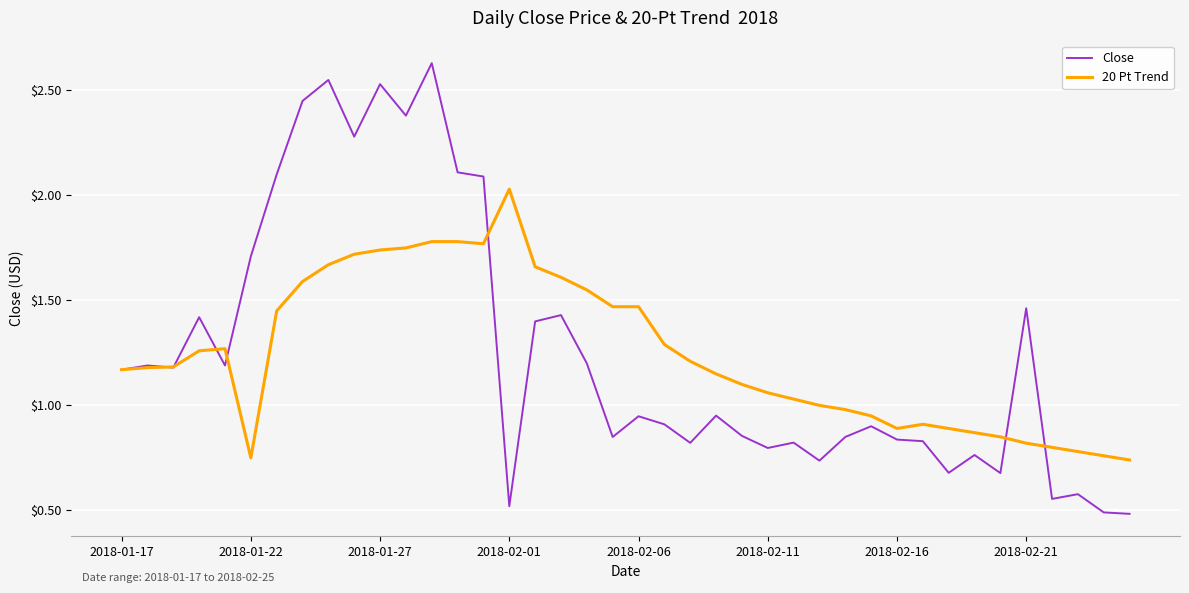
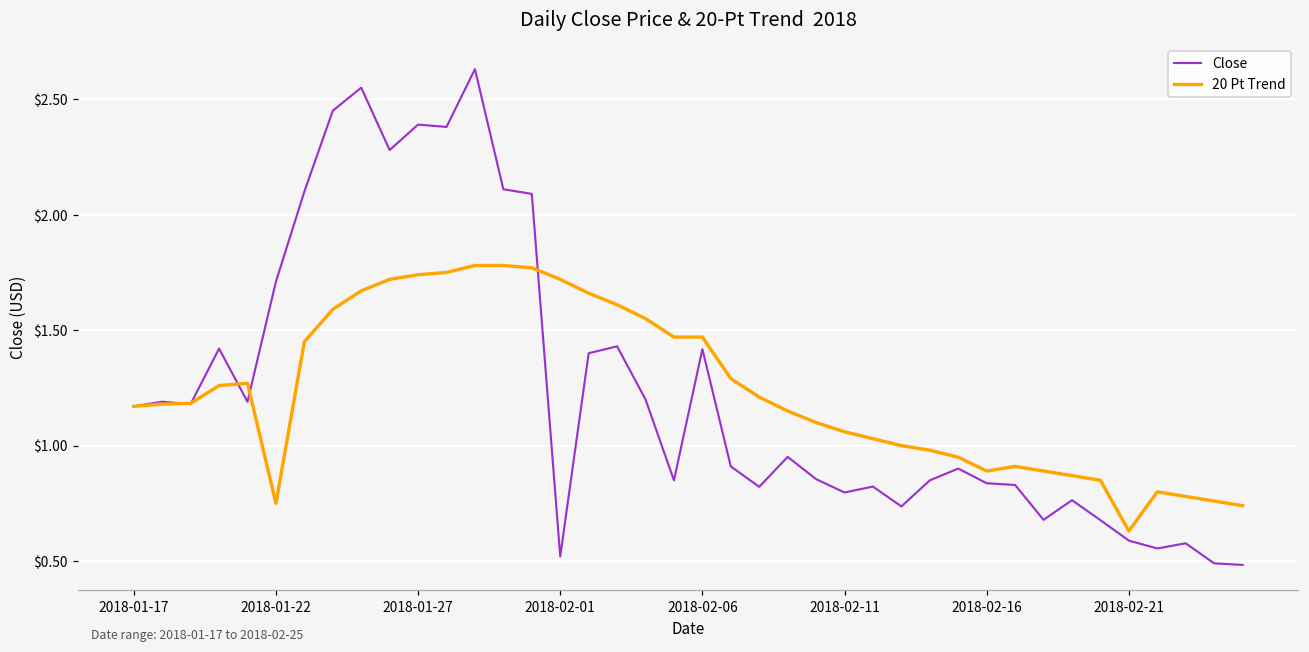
  {
    "Close": {
      "2018-01-22": "$1.71",
-     "2018-01-27": "$2.53",
+     "2018-01-27": "$2.39",
      "2018-02-01": "$0.52",
-     "2018-02-06": "$0.95",
+     "2018-02-06": "$1.42",
      "2018-02-11": "$0.80",
      "2018-02-16": "$0.84",
-     "2018-02-21": "$1.46"
+     "2018-02-21": "$0.59"
    },
    "20 Pt Trend": {
      "2018-01-22": "$0.75",
      "2018-01-27": "$1.74",
-     "2018-02-01": "$2.03",
+     "2018-02-01": "$1.72",
      "2018-02-06": "$1.47",
      "2018-02-11": "$1.06",
      "2018-02-16": "$0.89",
-     "2018-02-21": "$0.82"
+     "2018-02-21": "$0.63"
    }
  }
